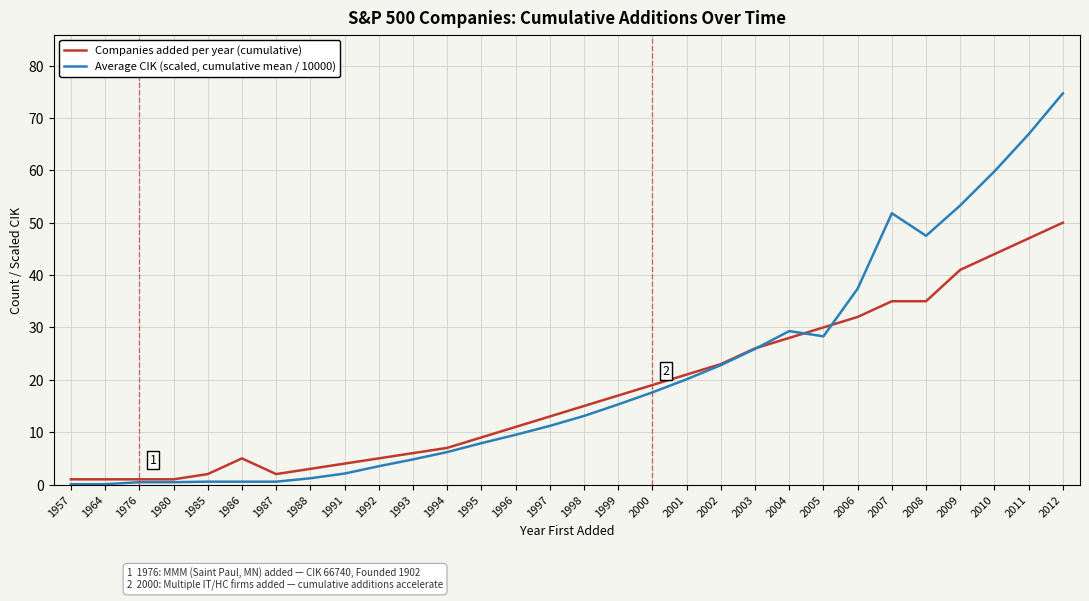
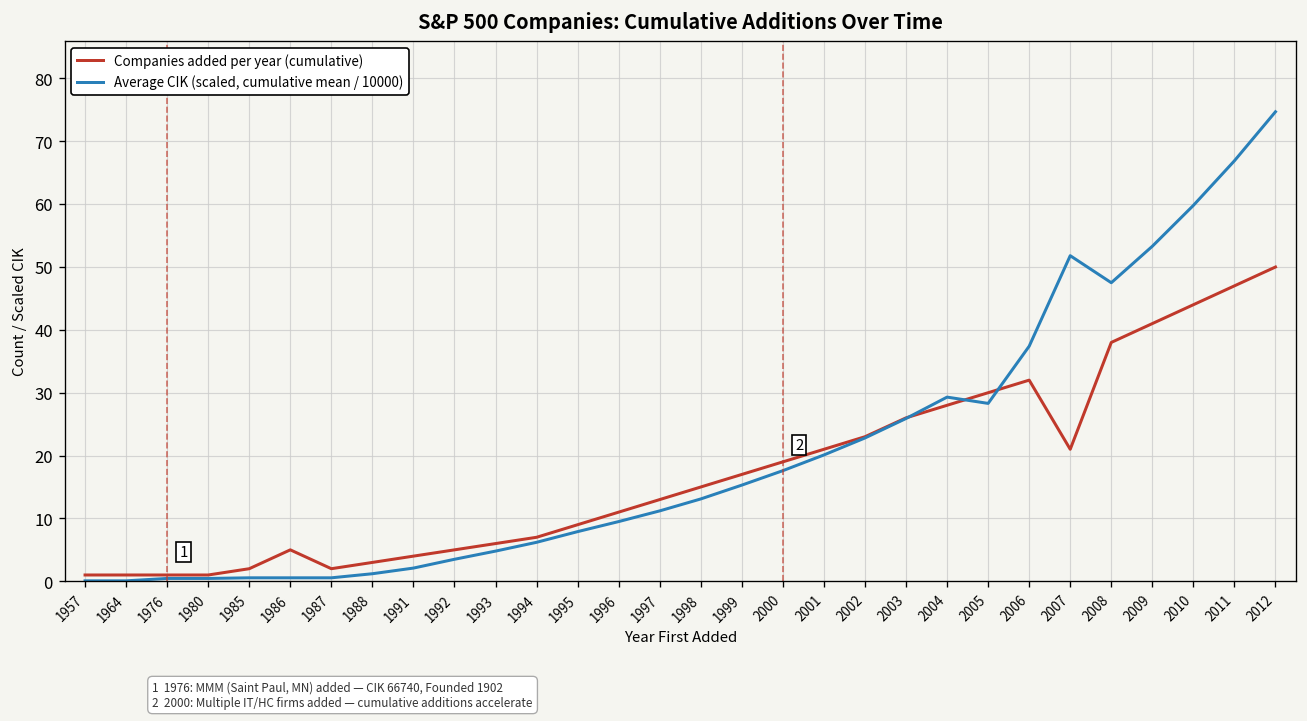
  {
    "Companies added per year (cumulative)": {
      "1957": 1,
      "1964": 1,
      "1985": 2,
      "1986": 5,
      "1987": 2,
      "1988": 3,
      "1991": 4,
      "1992": 5,
      "1993": 6,
      "1994": 7,
      "1995": 9,
      "1996": 11,
      "1997": 13,
      "1998": 15,
      "1999": 17,
      "2001": 21,
      "2004": 28,
      "2005": 30,
      "2006": 32,
-     "2007": 35,
-     "2008": 35,
+     "2007": 21,
+     "2008": 38,
      "2009": 41,
      "2010": 44,
      "2011": 47,
      "2012": 50
    },
    "Average CIK (scaled, cumulative mean / 10000)": {
      "1957": 0,
      "1964": 0,
      "1976": 0,
      "1980": 0,
      "1985": 1,
      "1986": 1,
      "1987": 1,
      "1988": 1,
      "1991": 2,
      "1992": 4,
      "1993": 5,
      "1994": 6,
      "1995": 8,
      "1996": 10,
      "1997": 11,
      "1998": 13,
      "1999": 15,
      "2000": 18,
      "2001": 20,
      "2004": 29,
      "2005": 28,
      "2006": 37,
      "2007": 52,
      "2008": 48,
      "2009": 53,
      "2010": 60,
      "2011": 67,
      "2012": 75
    }
  }
